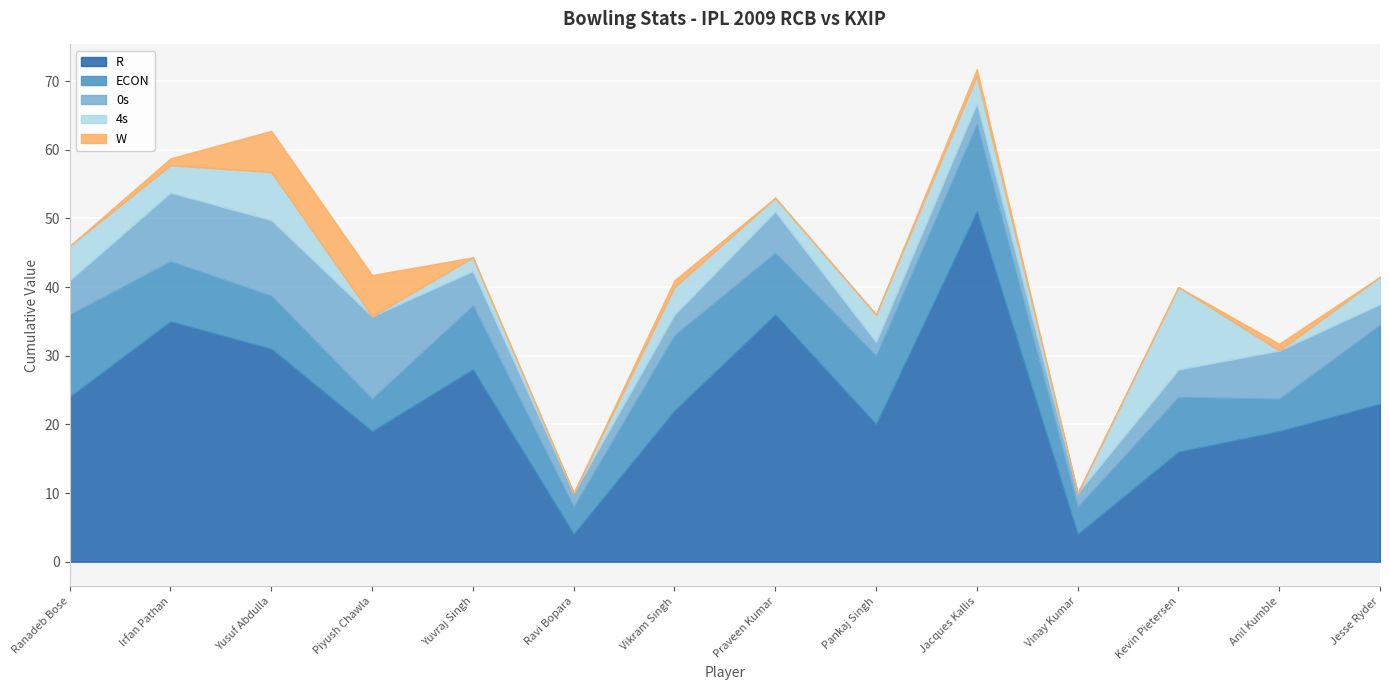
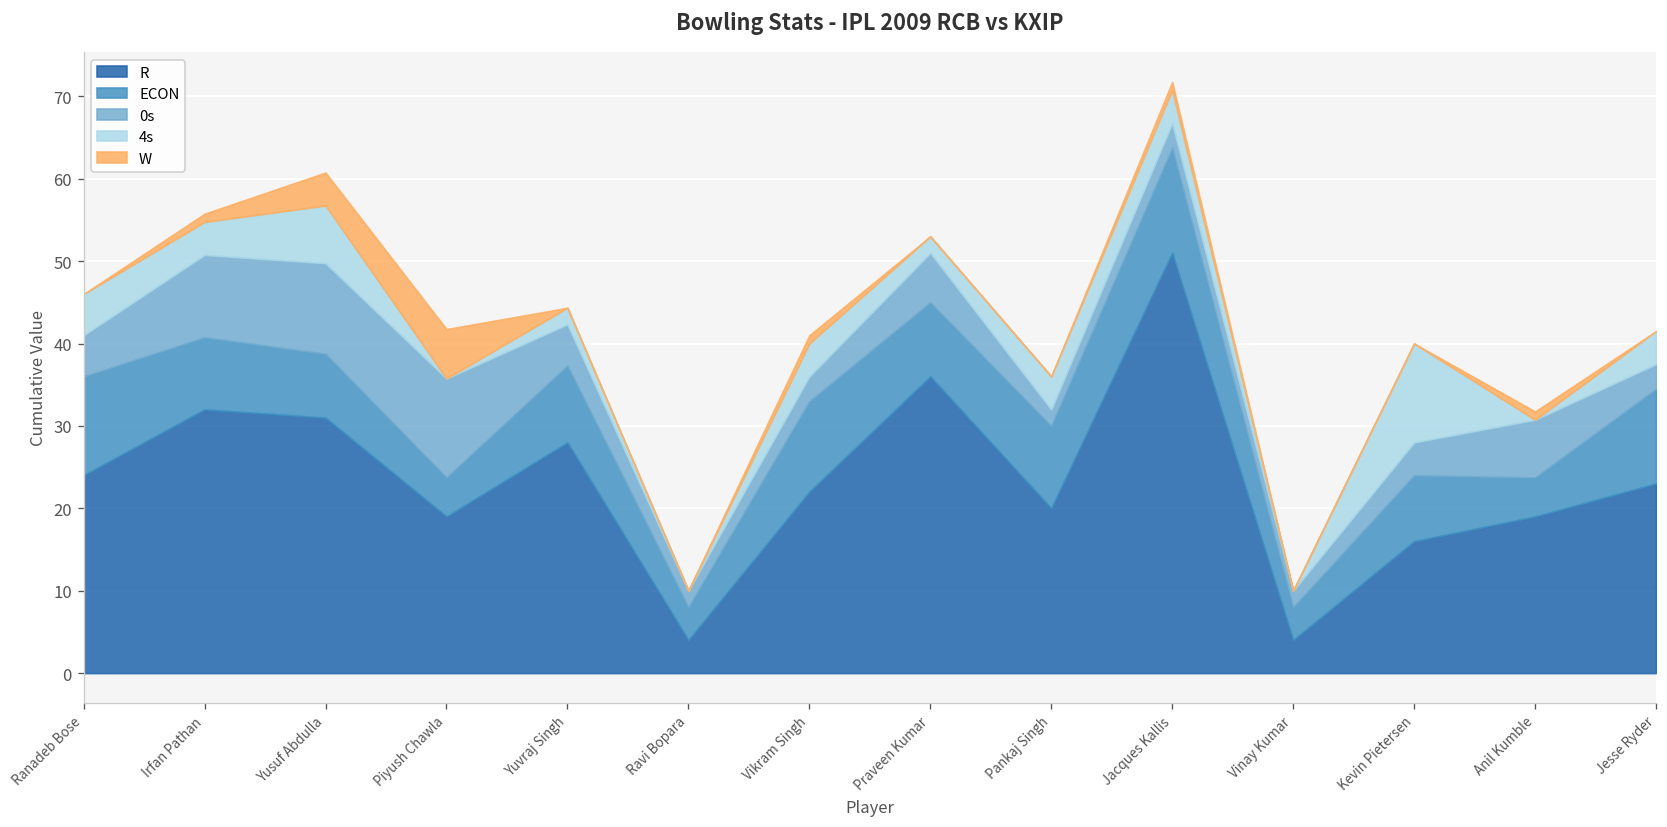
  {
    "R": {
      "Ranadeb Bose": 24,
-     "Irfan Pathan": 35,
+     "Irfan Pathan": 32,
      "Yusuf Abdulla": 31,
      "Piyush Chawla": 19,
      "Yuvraj Singh": 28,
      "Ravi Bopara": 4,
      "Vikram Singh": 22,
      "Praveen Kumar": 36,
      "Pankaj Singh": 20,
      "Jacques Kallis": 51,
      "Vinay Kumar": 4,
      "Kevin Pietersen": 16,
      "Anil Kumble": 19,
      "Jesse Ryder": 23
    },
    "4s": {
      "Irfan Pathan": 4,
      "Yusuf Abdulla": 7,
      "Vikram Singh": 4,
      "Jacques Kallis": 4
    },
    "W": {
      "Irfan Pathan": 1,
-     "Yusuf Abdulla": 6,
+     "Yusuf Abdulla": 4,
      "Piyush Chawla": 6,
      "Vikram Singh": 1,
      "Jacques Kallis": 1,
      "Anil Kumble": 1
    }
  }
